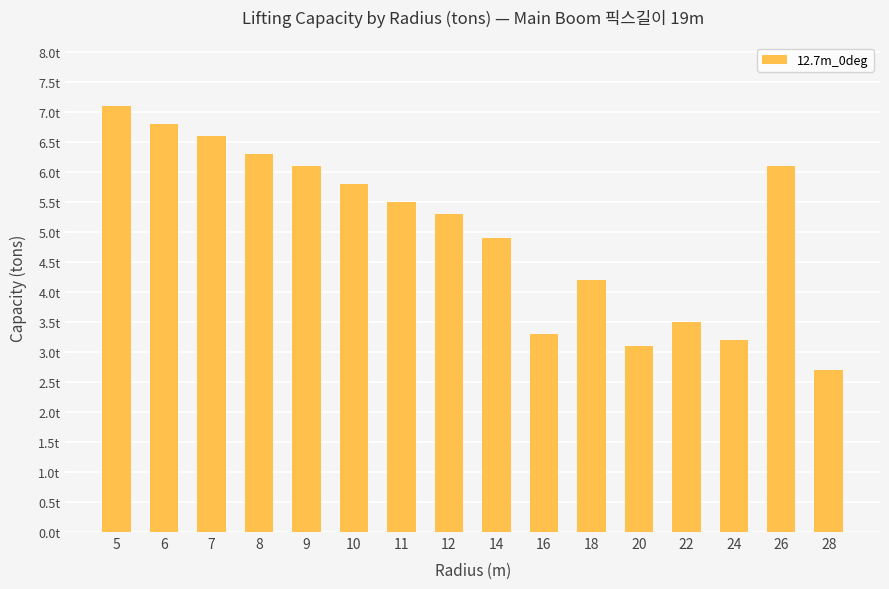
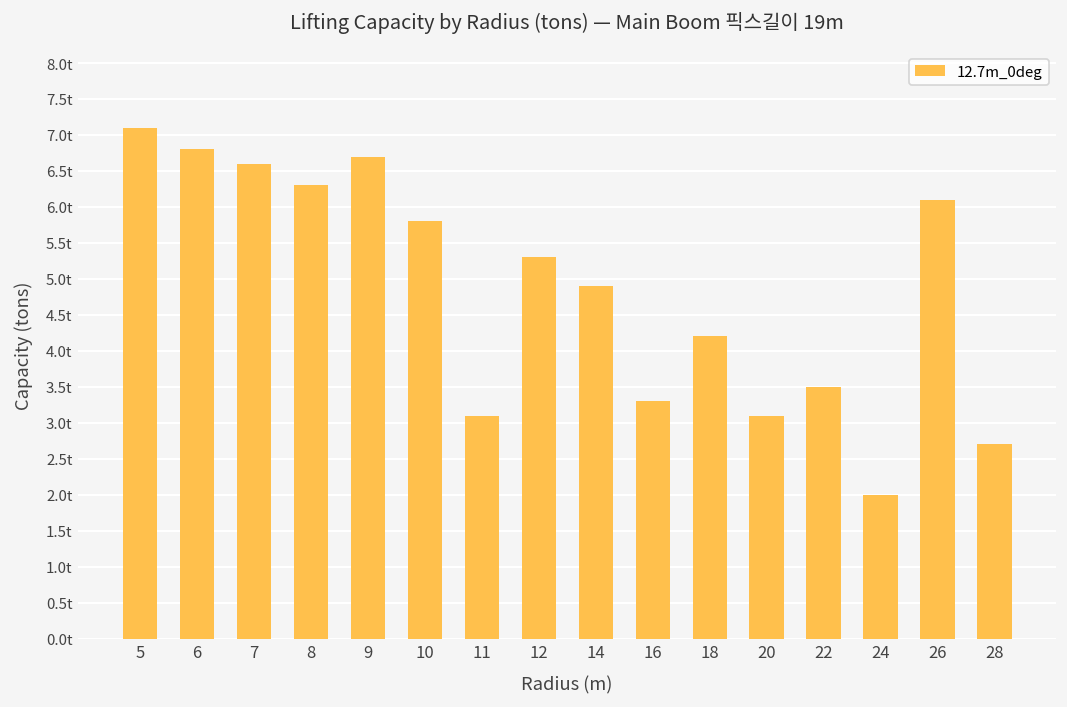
  {
    "5": "7.1t",
    "6": "6.8t",
    "7": "6.6t",
    "8": "6.3t",
-   "9": "6.1t",
+   "9": "6.7t",
    "10": "5.8t",
-   "11": "5.5t",
+   "11": "3.1t",
    "12": "5.3t",
    "14": "4.9t",
    "16": "3.3t",
    "18": "4.2t",
    "20": "3.1t",
    "22": "3.5t",
-   "24": "3.2t",
+   "24": "2.0t",
    "26": "6.1t",
    "28": "2.7t"
  }
